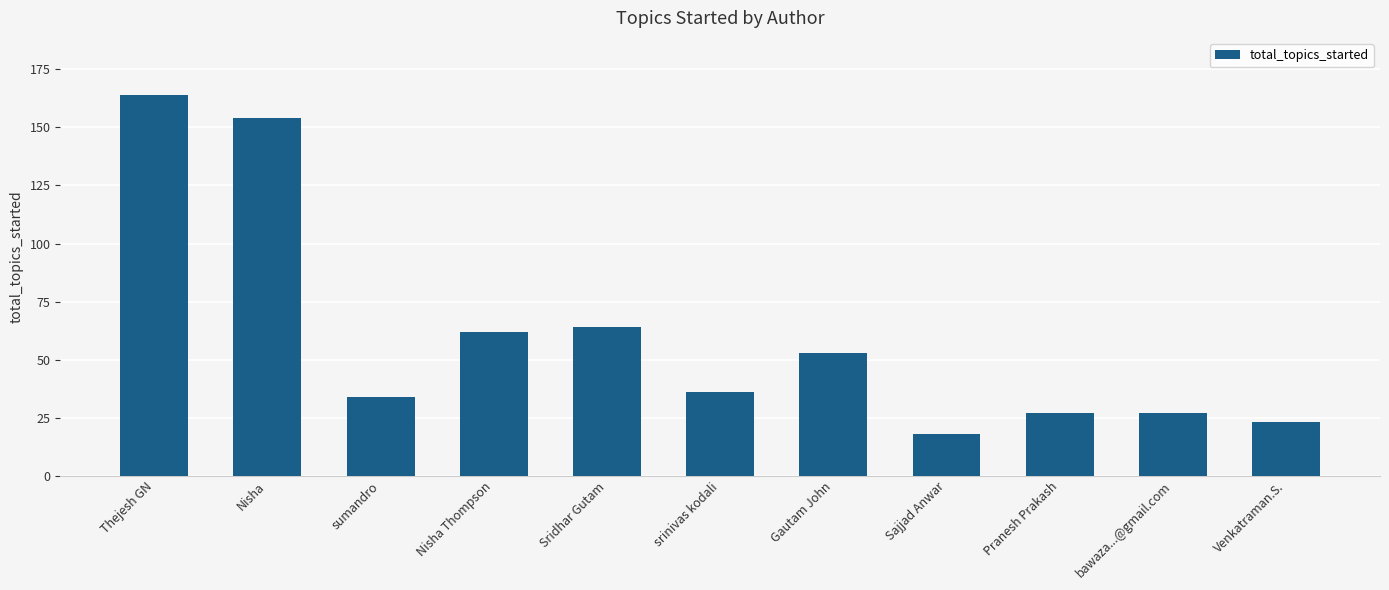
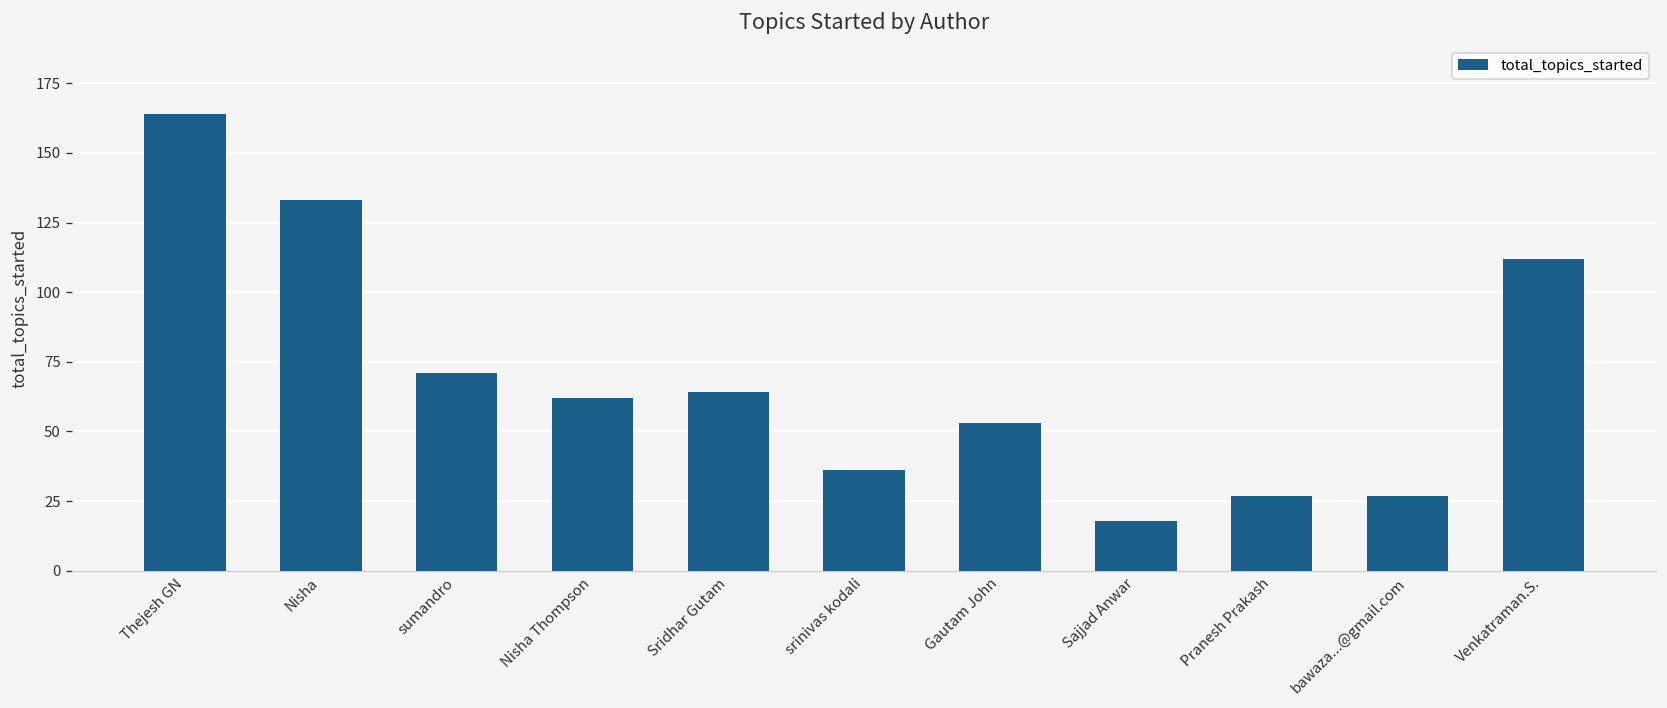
  {
    "Thejesh GN": 164,
-   "Nisha": 154,
-   "sumandro": 34,
+   "Nisha": 133,
+   "sumandro": 71,
    "Nisha Thompson": 62,
    "Sridhar Gutam": 64,
    "srinivas kodali": 36,
    "Gautam John": 53,
    "Sajjad Anwar": 18,
    "Pranesh Prakash": 27,
    "bawaza...@gmail.com": 27,
-   "Venkatraman.S.": 23
+   "Venkatraman.S.": 112
  }
